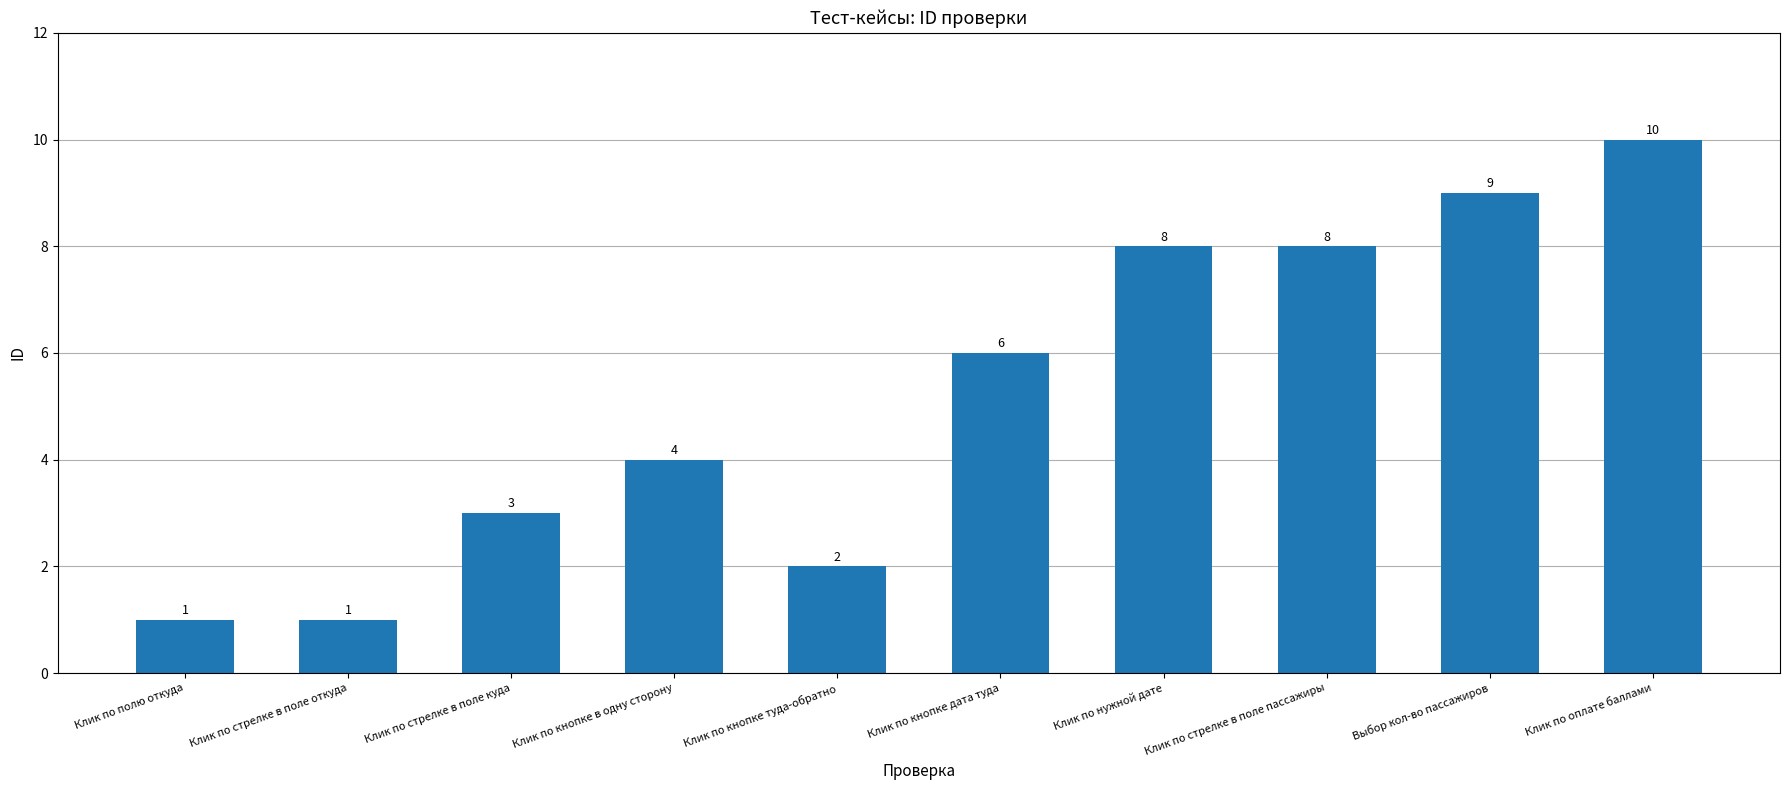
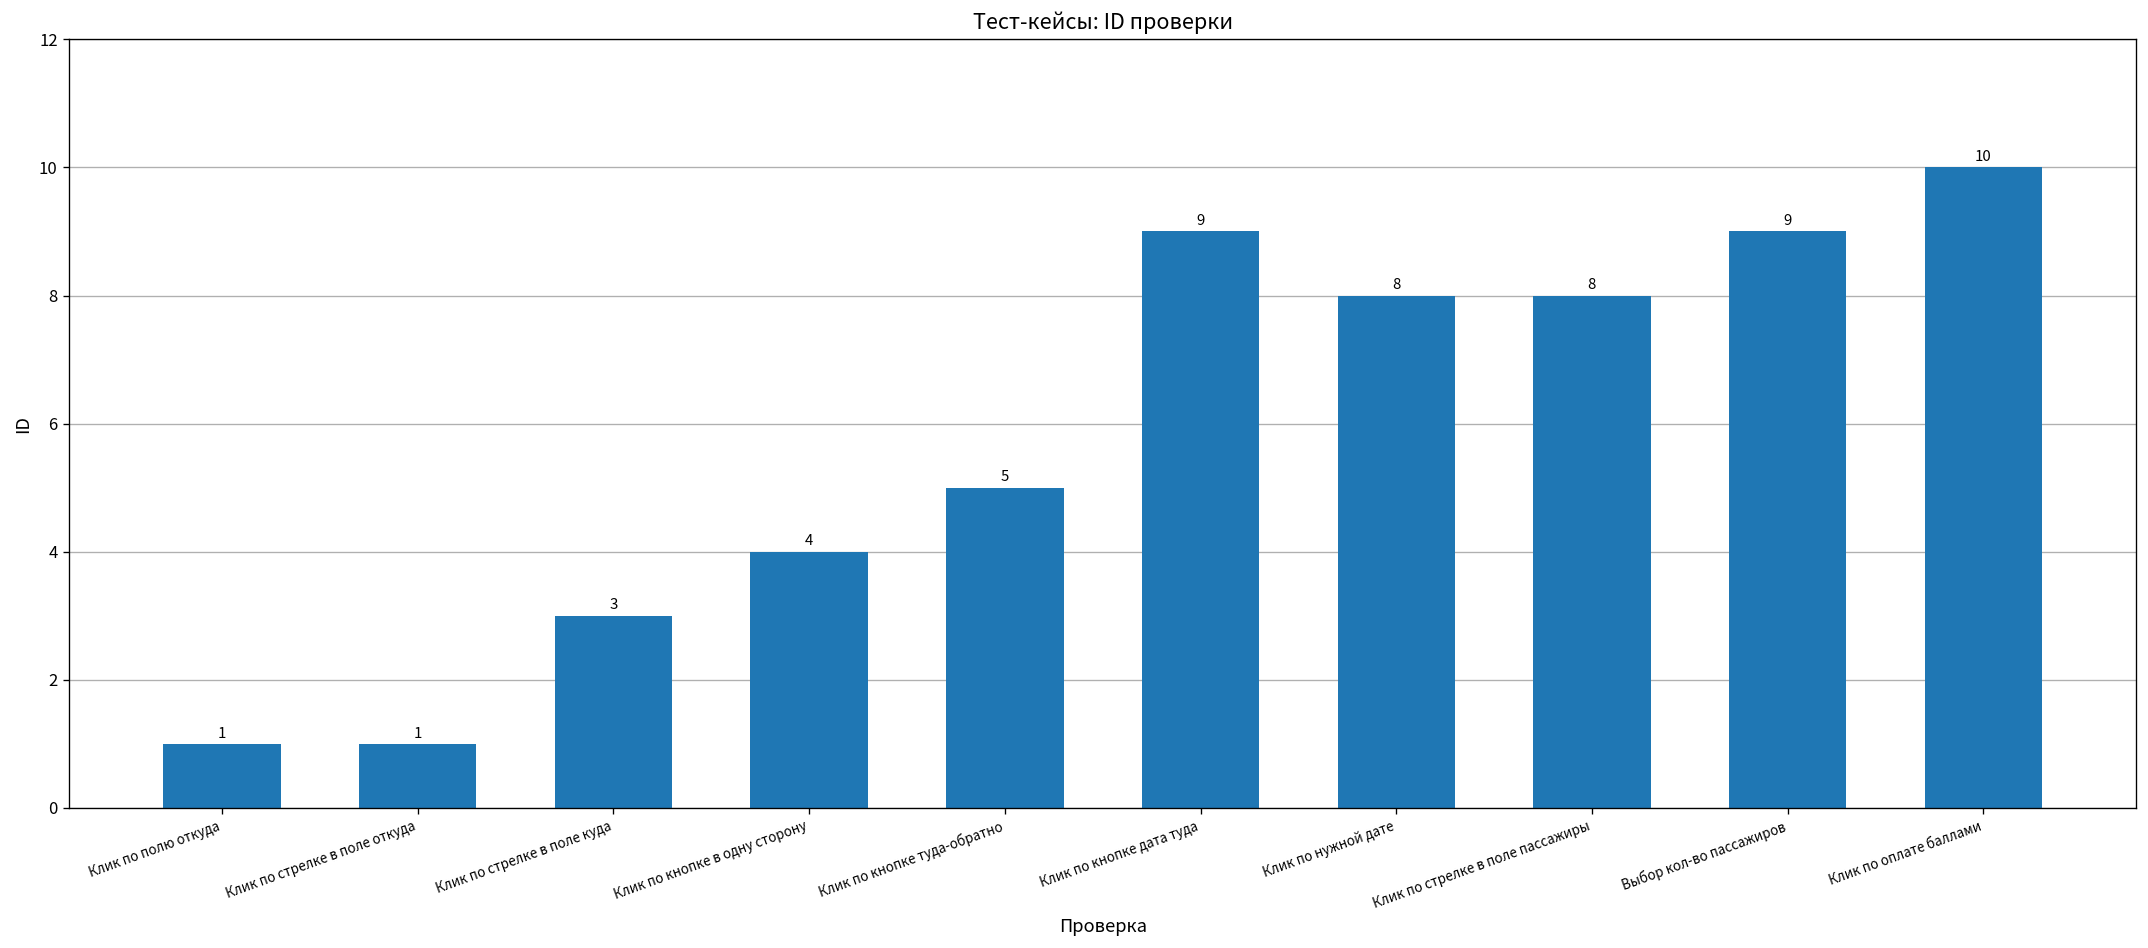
  {
    "Клик по полю откуда": 1,
    "Клик по стрелке в поле откуда": 1,
    "Клик по стрелке в поле куда": 3,
    "Клик по кнопке в одну сторону": 4,
-   "Клик по кнопке туда-обратно": 2,
-   "Клик по кнопке дата туда": 6,
+   "Клик по кнопке туда-обратно": 5,
+   "Клик по кнопке дата туда": 9,
    "Клик по нужной дате": 8,
    "Клик по стрелке в поле пассажиры": 8,
    "Выбор кол-во пассажиров": 9,
    "Клик по оплате баллами": 10
  }
